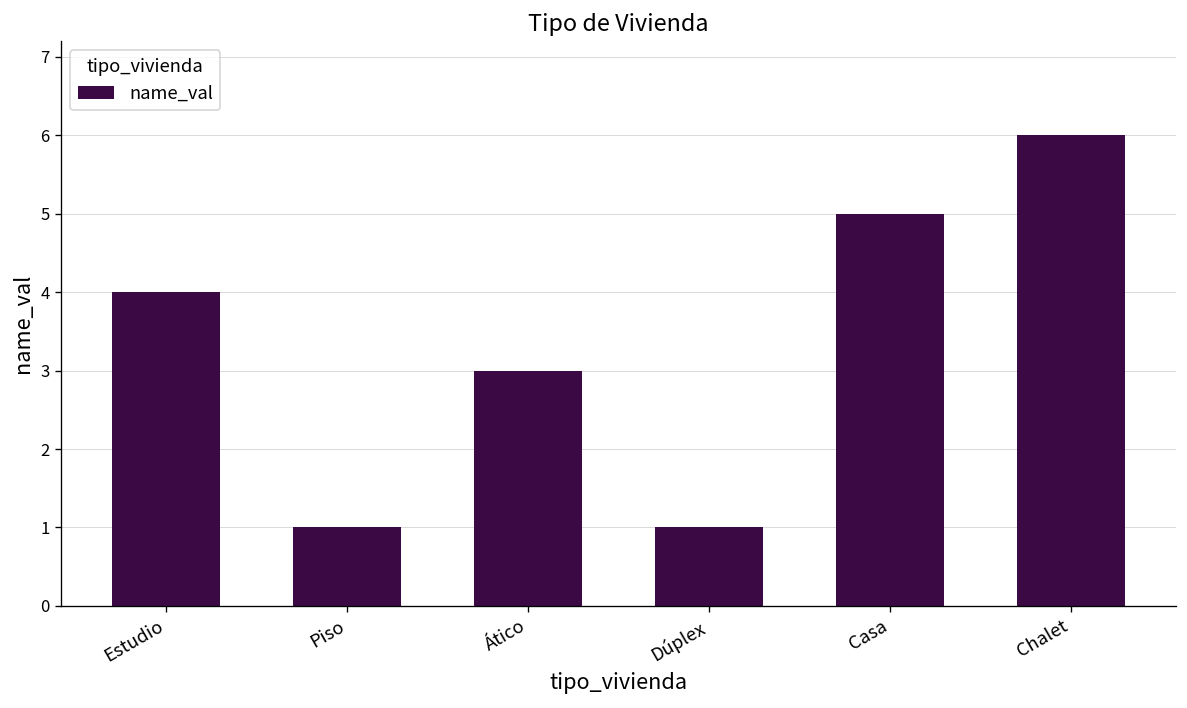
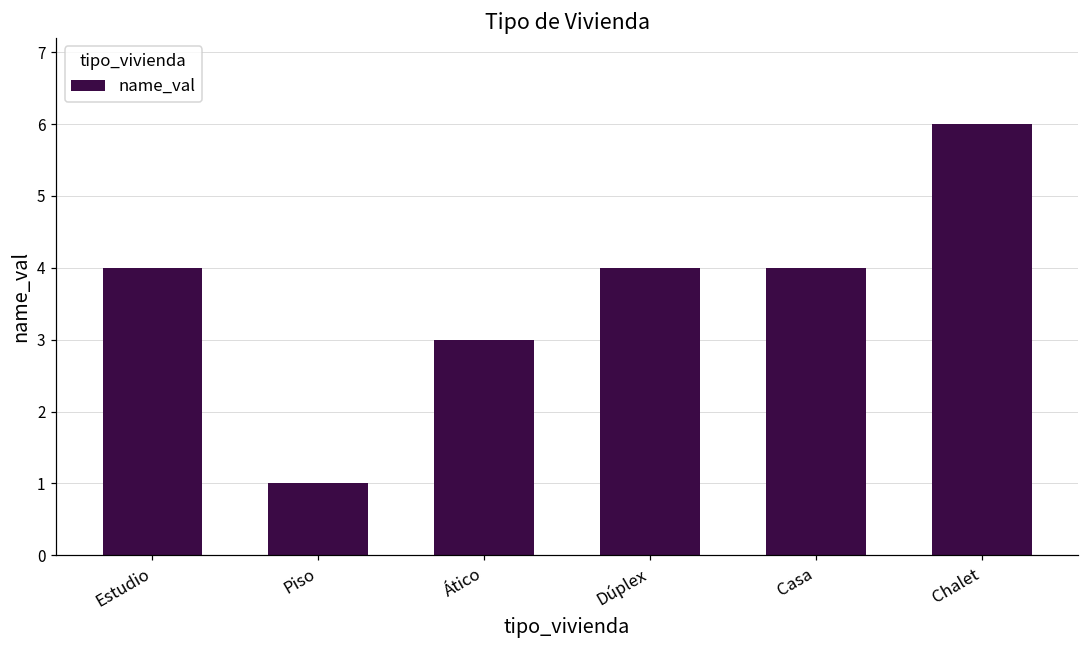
  {
    "Estudio": 4,
    "Piso": 1,
    "Ático": 3,
-   "Dúplex": 1,
-   "Casa": 5,
+   "Dúplex": 4,
+   "Casa": 4,
    "Chalet": 6
  }
